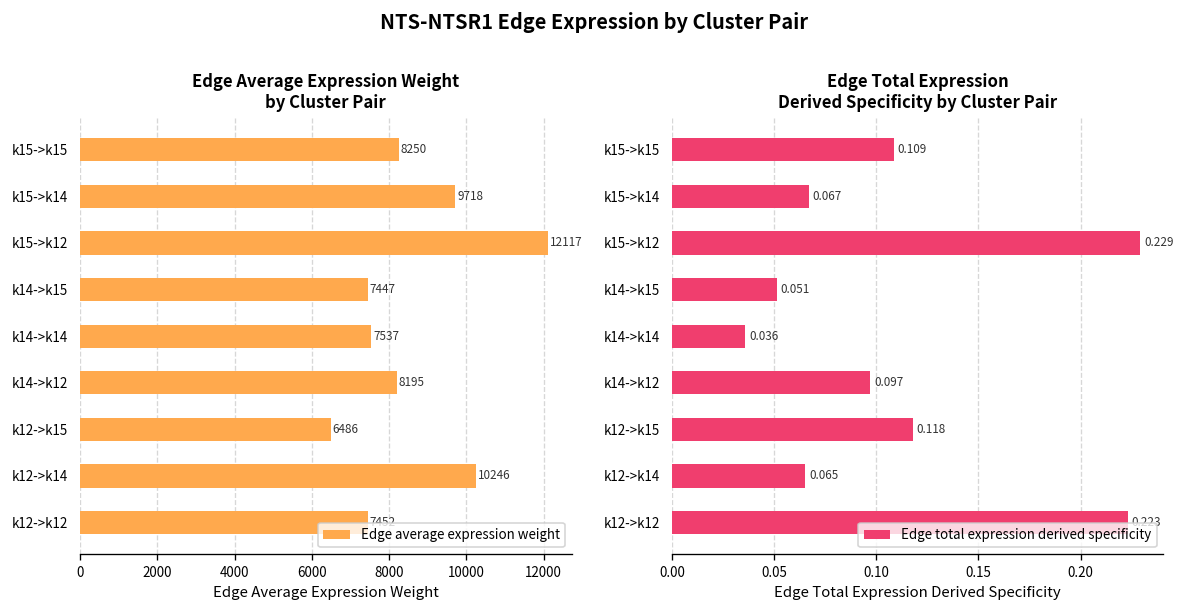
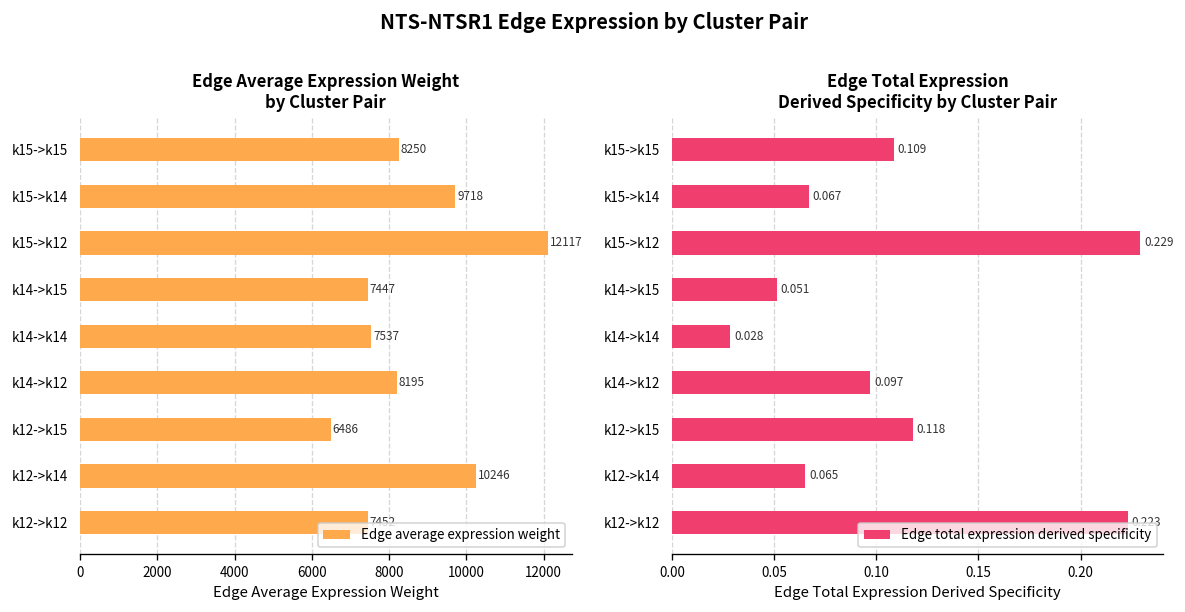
  {
    "Edge Average Expression Weight by Cluster Pair": {
      "k15->k15": 8250,
      "k15->k14": 9718,
      "k15->k12": 12117,
      "k14->k15": 7447,
      "k14->k14": 7537,
      "k14->k12": 8195,
      "k12->k15": 6486,
      "k12->k14": 10246
    },
    "Edge Total Expression Derived Specificity by Cluster Pair": {
      "k15->k15": 0.109,
      "k15->k14": 0.067,
      "k15->k12": 0.229,
      "k14->k15": 0.051,
-     "k14->k14": 0.036,
+     "k14->k14": 0.028,
      "k14->k12": 0.097,
      "k12->k15": 0.118,
      "k12->k14": 0.065
    }
  }
